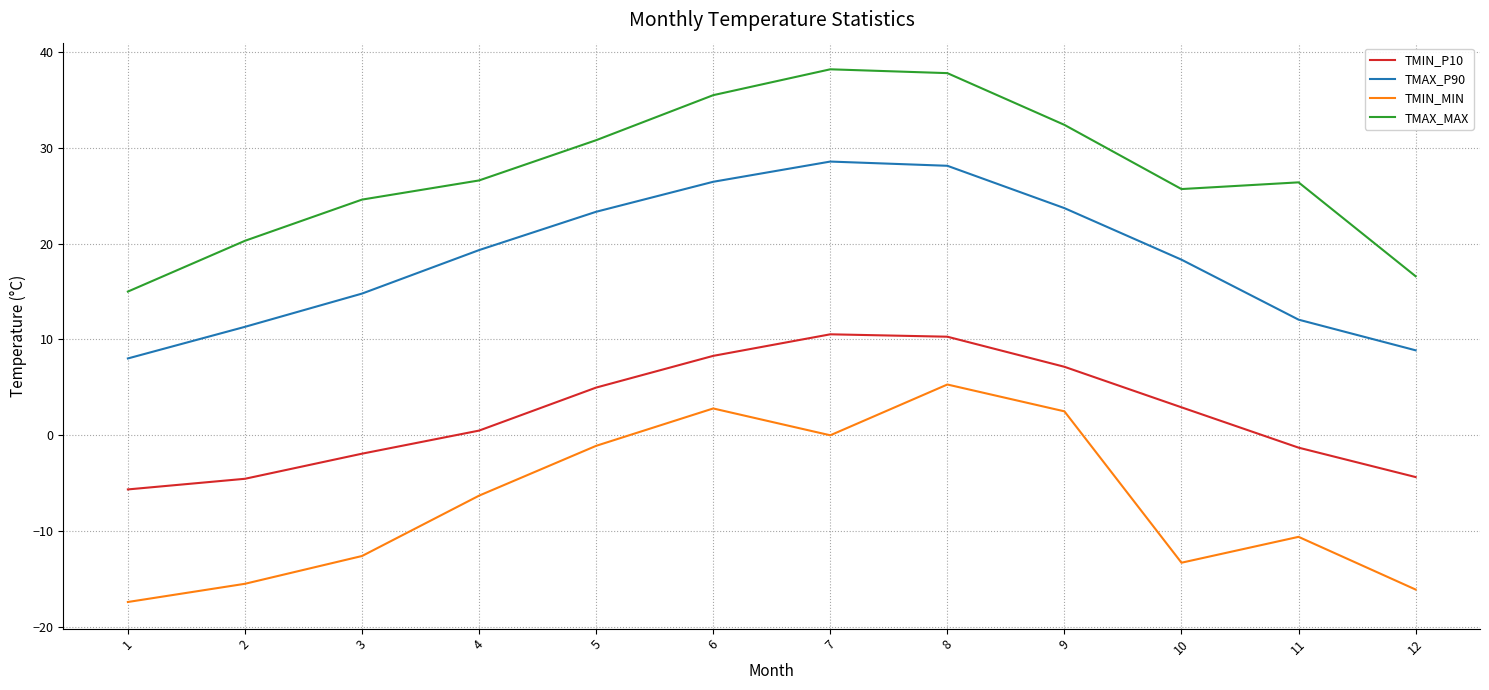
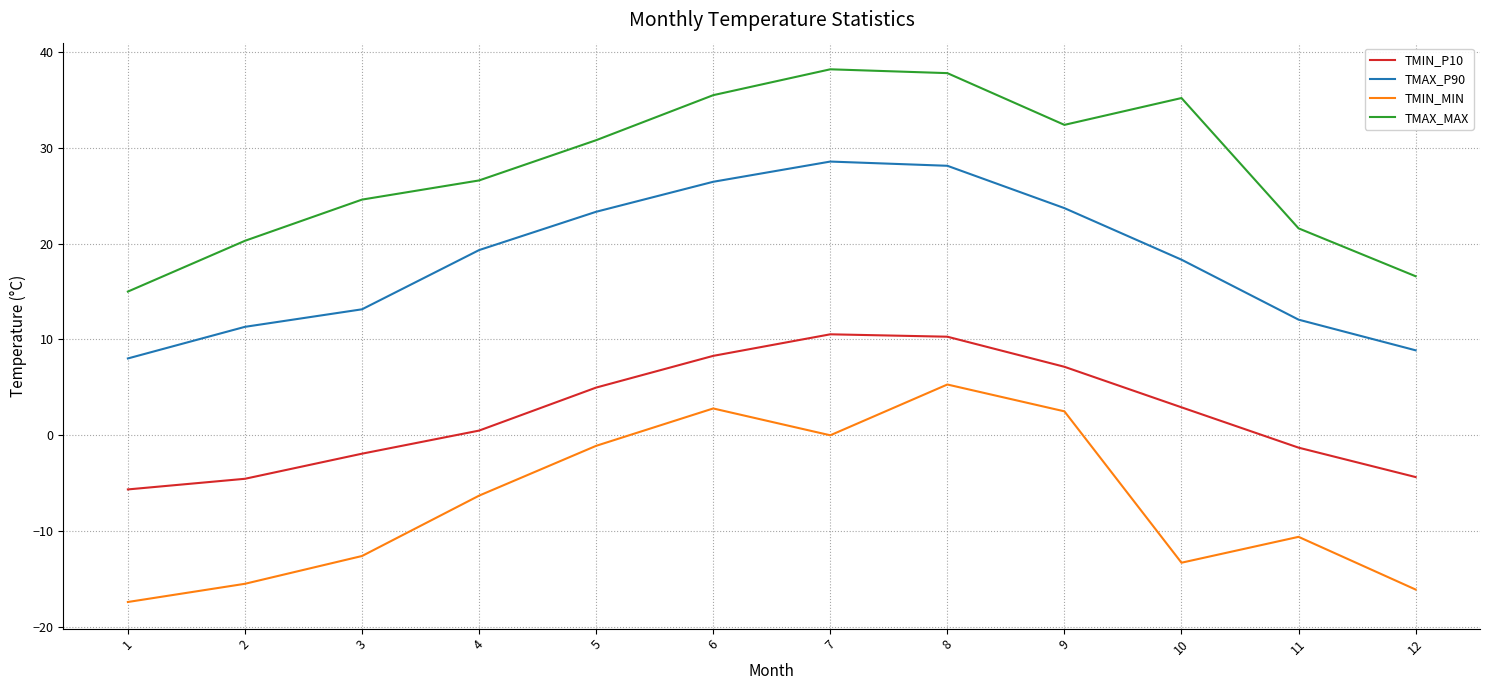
  {
    "TMIN_P10": {
      "1": -6,
      "2": -5,
      "3": -2,
      "4": 0,
      "5": 5,
      "6": 8,
      "7": 11,
      "8": 10,
      "9": 7,
      "10": 3,
      "11": -1,
      "12": -4
    },
    "TMAX_P90": {
      "1": 8,
      "2": 11,
-     "3": 15,
+     "3": 13,
      "4": 19,
      "5": 23,
      "6": 26,
      "7": 29,
      "8": 28,
      "9": 24,
      "10": 18,
      "11": 12,
      "12": 9
    },
    "TMIN_MIN": {
      "1": -17,
      "2": -16,
      "3": -13,
      "4": -6,
      "5": -1,
      "6": 3,
      "7": 0,
      "8": 5,
      "9": 3,
      "10": -13,
      "11": -11,
      "12": -16
    },
    "TMAX_MAX": {
      "1": 15,
      "2": 20,
      "3": 25,
      "4": 27,
      "5": 31,
      "6": 36,
      "7": 38,
      "8": 38,
      "9": 32,
-     "10": 26,
-     "11": 26,
+     "10": 35,
+     "11": 22,
      "12": 17
    }
  }
